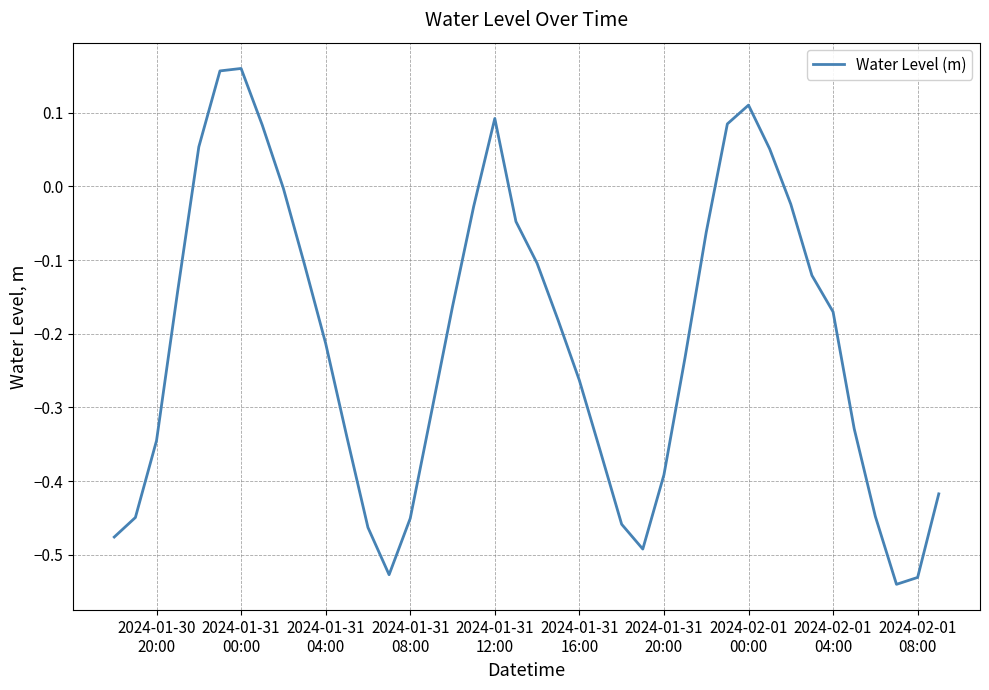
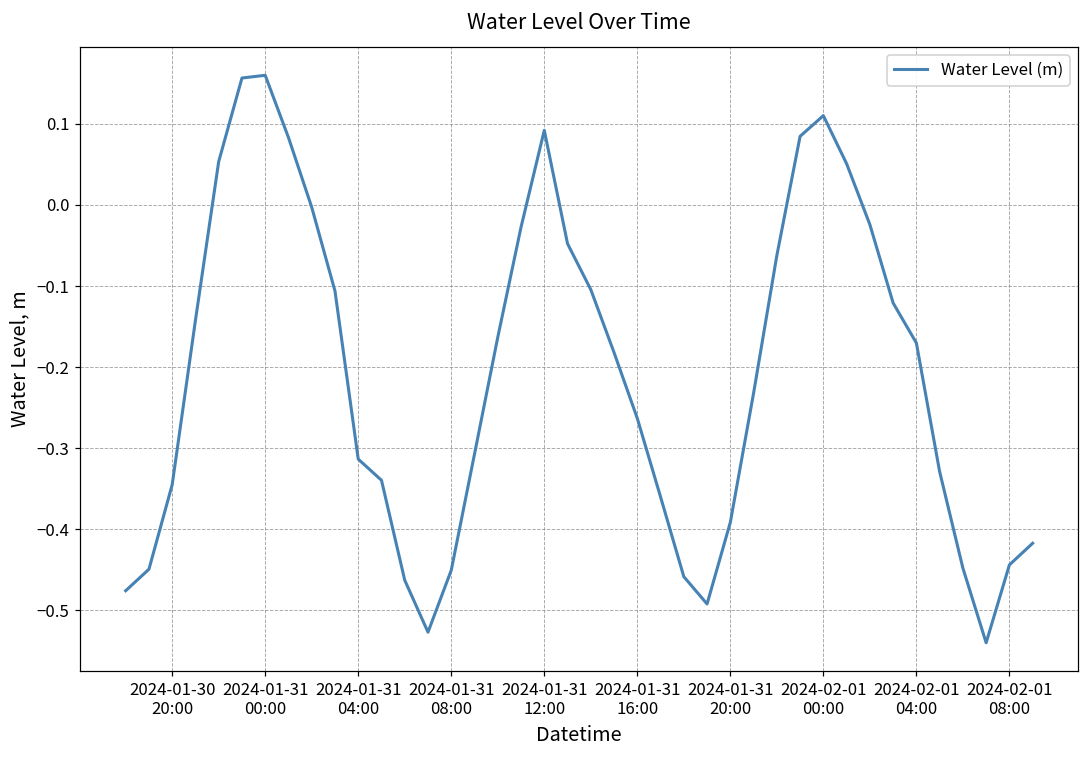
  {
    "2024-01-30 20:00": -0.34,
    "2024-01-31 00:00": 0.16,
-   "2024-01-31 04:00": -0.21,
+   "2024-01-31 04:00": -0.31,
    "2024-01-31 08:00": -0.45,
    "2024-01-31 12:00": 0.09,
    "2024-01-31 16:00": -0.26,
    "2024-01-31 20:00": -0.39,
    "2024-02-01 00:00": 0.11,
    "2024-02-01 04:00": -0.17,
-   "2024-02-01 08:00": -0.53
+   "2024-02-01 08:00": -0.44
  }
